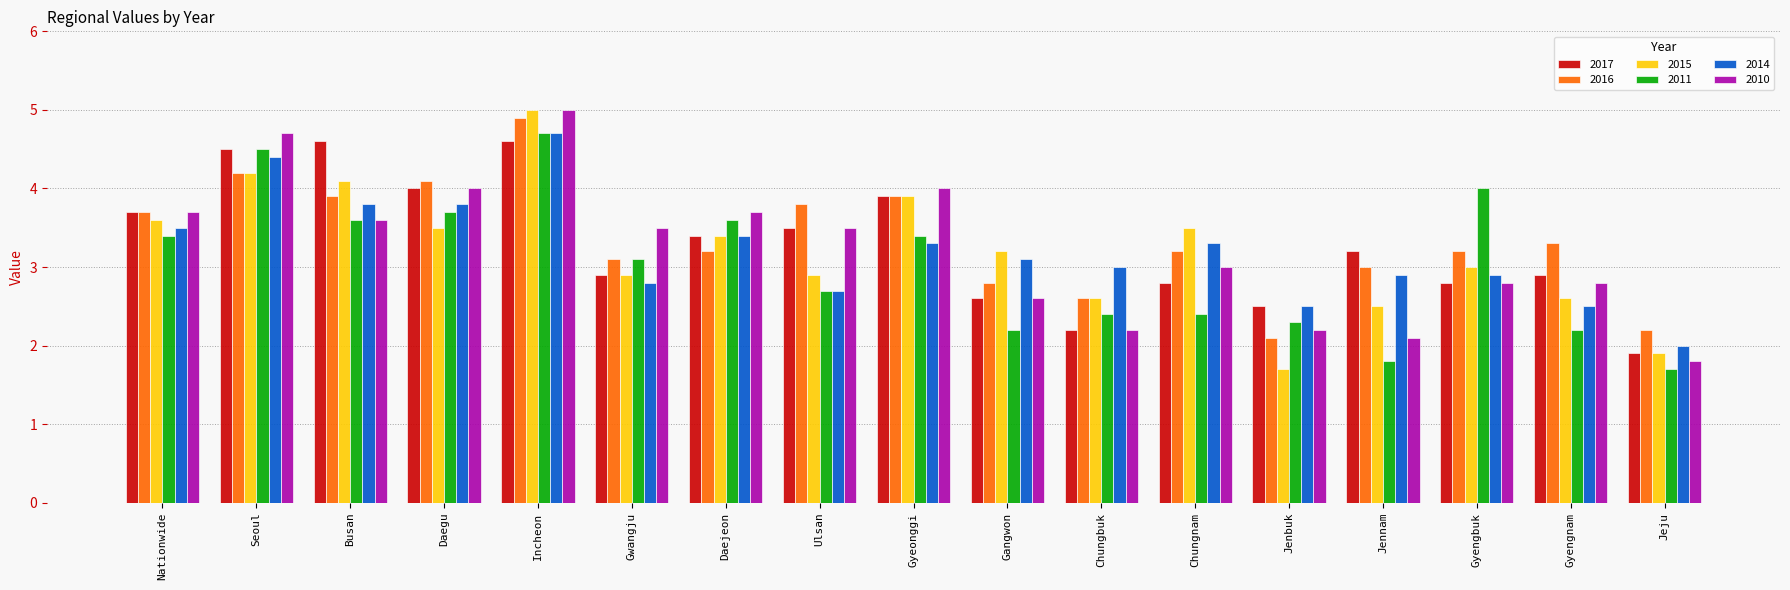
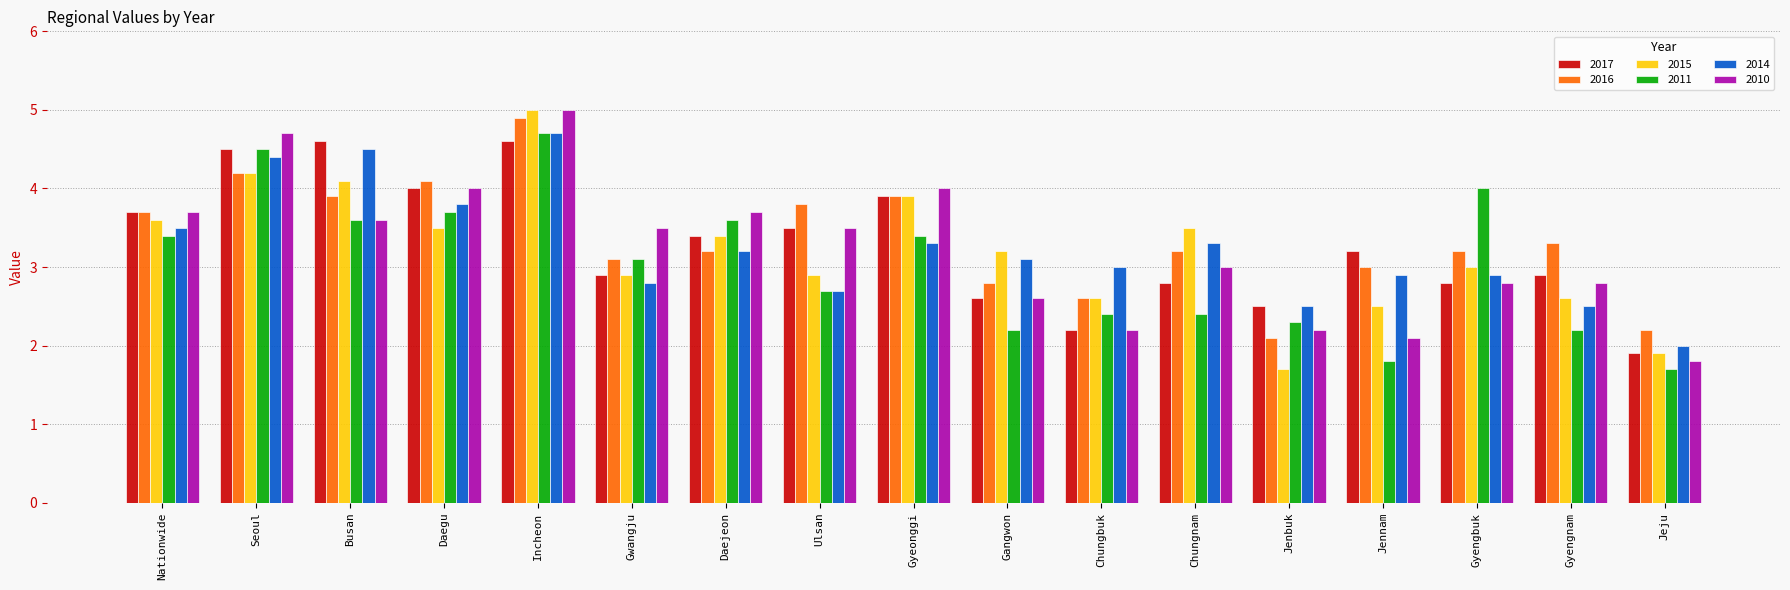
  {
    "2017": {
      "Nationwide": 3.7,
      "Seoul": 4.5,
      "Busan": 4.6,
      "Daegu": 4.0,
      "Incheon": 4.6,
      "Gwangju": 2.9,
      "Daejeon": 3.4,
      "Ulsan": 3.5,
      "Gyeonggi": 3.9,
      "Gangwon": 2.6,
      "Chungbuk": 2.2,
      "Chungnam": 2.8,
      "Jenbuk": 2.5,
      "Jennam": 3.2,
      "Gyengbuk": 2.8,
      "Gyengnam": 2.9,
      "Jeju": 1.9
    },
    "2016": {
      "Nationwide": 3.7,
      "Seoul": 4.2,
      "Busan": 3.9,
      "Daegu": 4.1,
      "Incheon": 4.9,
      "Gwangju": 3.1,
      "Daejeon": 3.2,
      "Ulsan": 3.8,
      "Gyeonggi": 3.9,
      "Gangwon": 2.8,
      "Chungbuk": 2.6,
      "Chungnam": 3.2,
      "Jenbuk": 2.1,
      "Jennam": 3.0,
      "Gyengbuk": 3.2,
      "Gyengnam": 3.3,
      "Jeju": 2.2
    },
    "2015": {
      "Nationwide": 3.6,
      "Seoul": 4.2,
      "Busan": 4.1,
      "Daegu": 3.5,
      "Incheon": 5.0,
      "Gwangju": 2.9,
      "Daejeon": 3.4,
      "Ulsan": 2.9,
      "Gyeonggi": 3.9,
      "Gangwon": 3.2,
      "Chungbuk": 2.6,
      "Chungnam": 3.5,
      "Jenbuk": 1.7,
      "Jennam": 2.5,
      "Gyengbuk": 3.0,
      "Gyengnam": 2.6,
      "Jeju": 1.9
    },
    "2011": {
      "Nationwide": 3.4,
      "Seoul": 4.5,
      "Busan": 3.6,
      "Daegu": 3.7,
      "Incheon": 4.7,
      "Gwangju": 3.1,
      "Daejeon": 3.6,
      "Ulsan": 2.7,
      "Gyeonggi": 3.4,
      "Gangwon": 2.2,
      "Chungbuk": 2.4,
      "Chungnam": 2.4,
      "Jenbuk": 2.3,
      "Jennam": 1.8,
      "Gyengbuk": 4.0,
      "Gyengnam": 2.2,
      "Jeju": 1.7
    },
    "2014": {
      "Nationwide": 3.5,
      "Seoul": 4.4,
-     "Busan": 3.8,
+     "Busan": 4.5,
      "Daegu": 3.8,
      "Incheon": 4.7,
      "Gwangju": 2.8,
-     "Daejeon": 3.4,
+     "Daejeon": 3.2,
      "Ulsan": 2.7,
      "Gyeonggi": 3.3,
      "Gangwon": 3.1,
      "Chungbuk": 3.0,
      "Chungnam": 3.3,
      "Jenbuk": 2.5,
      "Jennam": 2.9,
      "Gyengbuk": 2.9,
      "Gyengnam": 2.5,
      "Jeju": 2.0
    },
    "2010": {
      "Nationwide": 3.7,
      "Seoul": 4.7,
      "Busan": 3.6,
      "Daegu": 4.0,
      "Incheon": 5.0,
      "Gwangju": 3.5,
      "Daejeon": 3.7,
      "Ulsan": 3.5,
      "Gyeonggi": 4.0,
      "Gangwon": 2.6,
      "Chungbuk": 2.2,
      "Chungnam": 3.0,
      "Jenbuk": 2.2,
      "Jennam": 2.1,
      "Gyengbuk": 2.8,
      "Gyengnam": 2.8,
      "Jeju": 1.8
    }
  }
